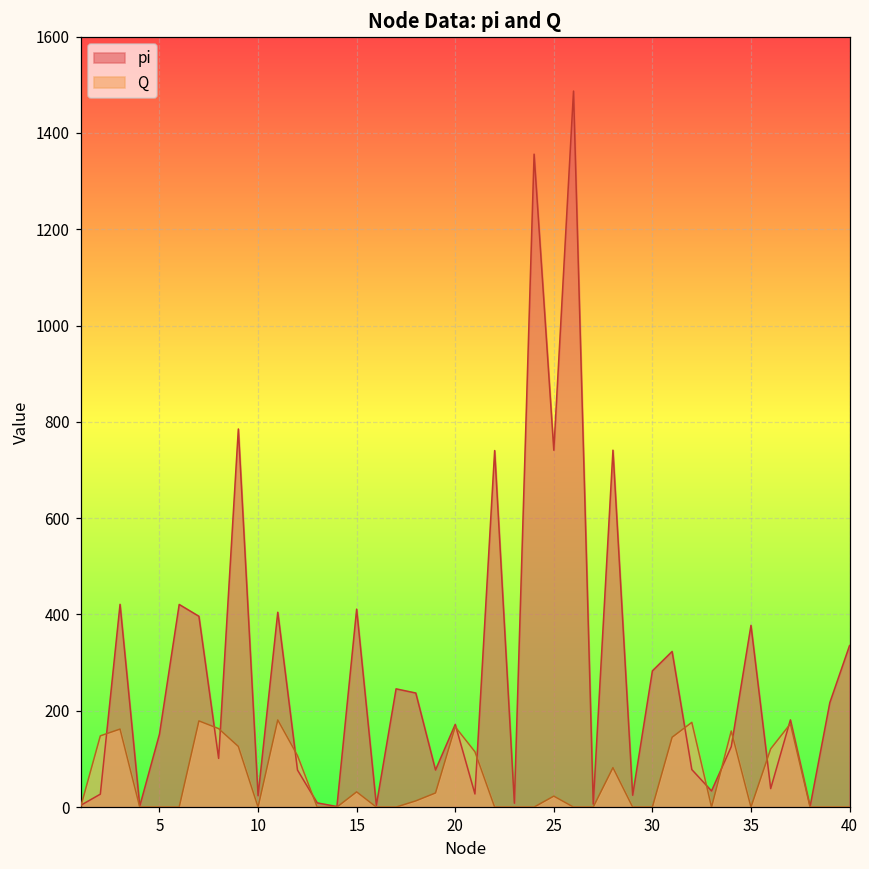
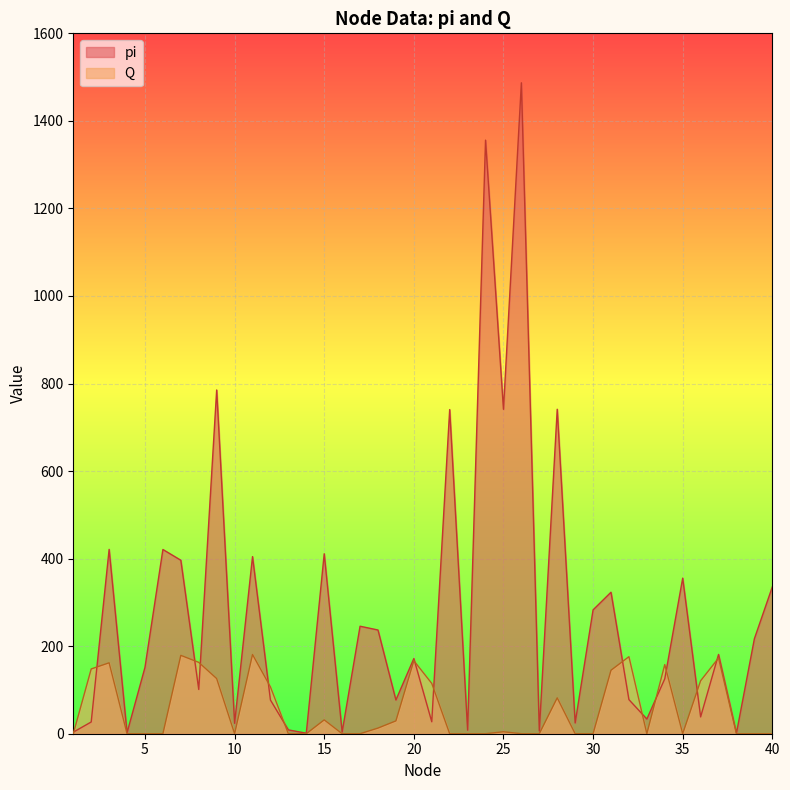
  {
    "pi": {
      "5": 150,
      "10": 20,
      "15": 410,
      "25": 740,
      "30": 280,
-     "35": 380,
+     "35": 360,
      "40": 340
    },
    "Q": {
      "5": 0,
      "10": 0,
      "15": 30,
-     "25": 20,
+     "25": 0,
      "30": 0,
      "35": 0,
      "40": 0
    }
  }
